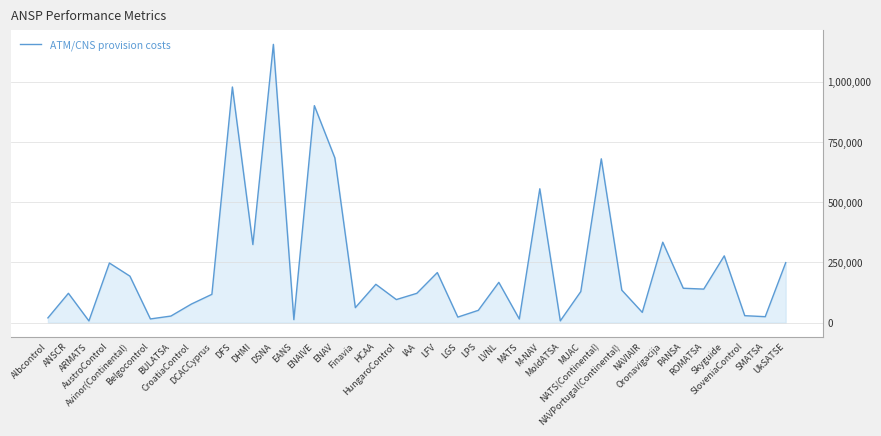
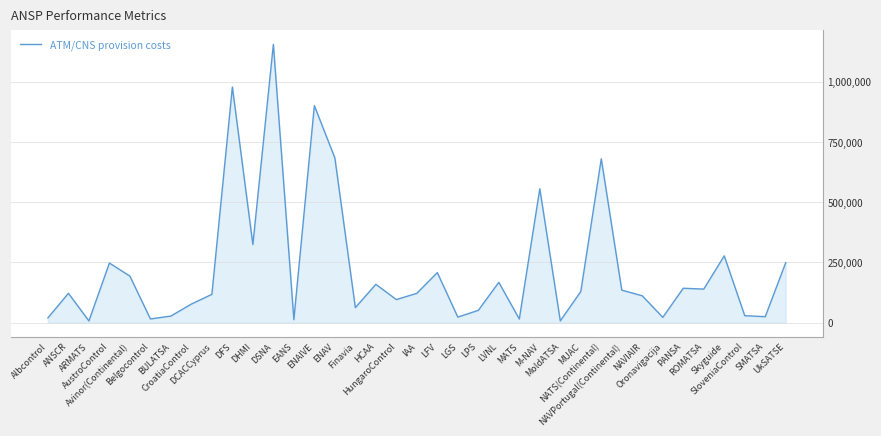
  {
    "Albcontrol": "20,000",
    "ANSCR": "120,000",
    "ARMATS": "10,000",
    "AustroControl": "250,000",
    "Avinor(Continental)": "190,000",
    "Belgocontrol": "20,000",
    "BULATSA": "30,000",
    "CroatiaControl": "80,000",
    "DCACCyprus": "120,000",
    "DFS": "980,000",
    "DHMI": "320,000",
    "DSNA": "1,160,000",
    "EANS": "10,000",
    "ENAIVE": "900,000",
    "ENAV": "680,000",
    "Finavia": "60,000",
    "HCAA": "160,000",
    "HungaroControl": "100,000",
    "IAA": "120,000",
    "LFV": "210,000",
    "LGS": "20,000",
    "LPS": "50,000",
    "LVNL": "170,000",
    "MATS": "20,000",
    "M-NAV": "560,000",
    "MoldATSA": "10,000",
    "MUAC": "130,000",
    "NATS(Continental)": "680,000",
    "NAVPortugal(Continental)": "140,000",
-   "NAVIAIR": "40,000",
-   "Oronavigacija": "330,000",
+   "NAVIAIR": "110,000",
+   "Oronavigacija": "20,000",
    "PANSA": "140,000",
    "ROMATSA": "140,000",
    "Skyguide": "280,000",
    "SloveniaControl": "30,000",
    "SMATSA": "20,000",
    "UkSATSE": "250,000"
  }
